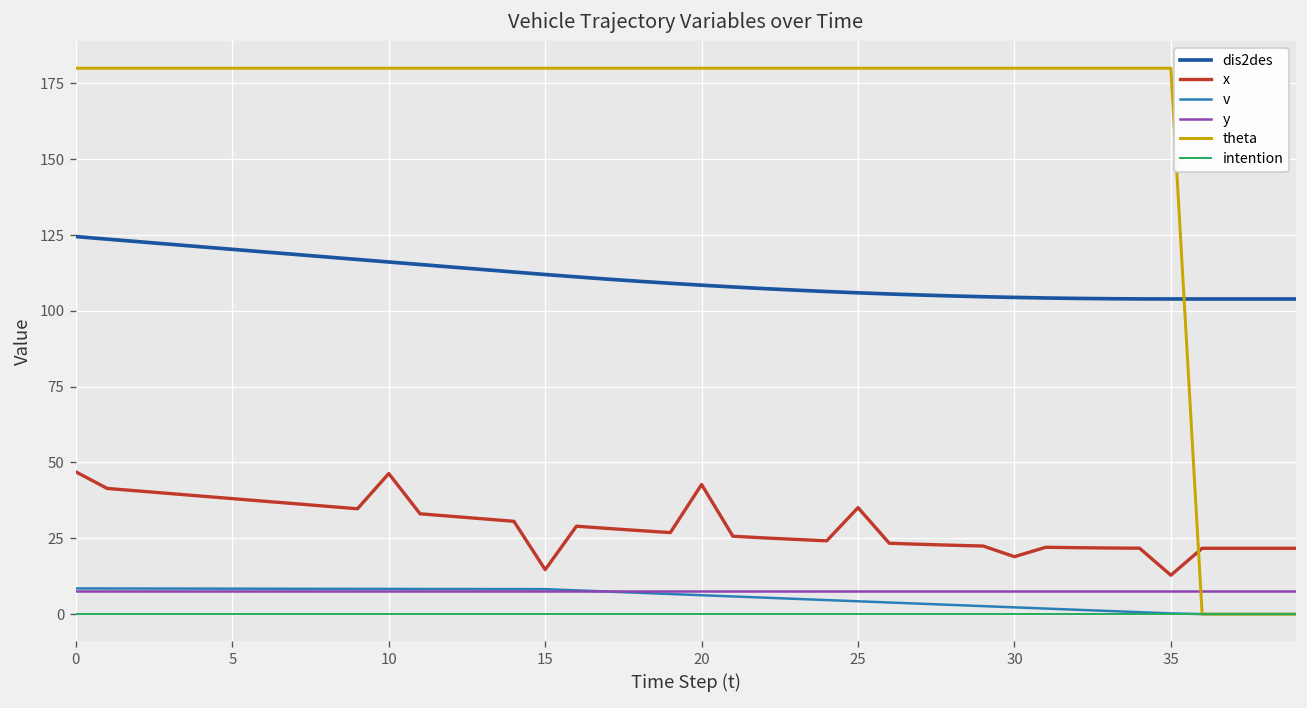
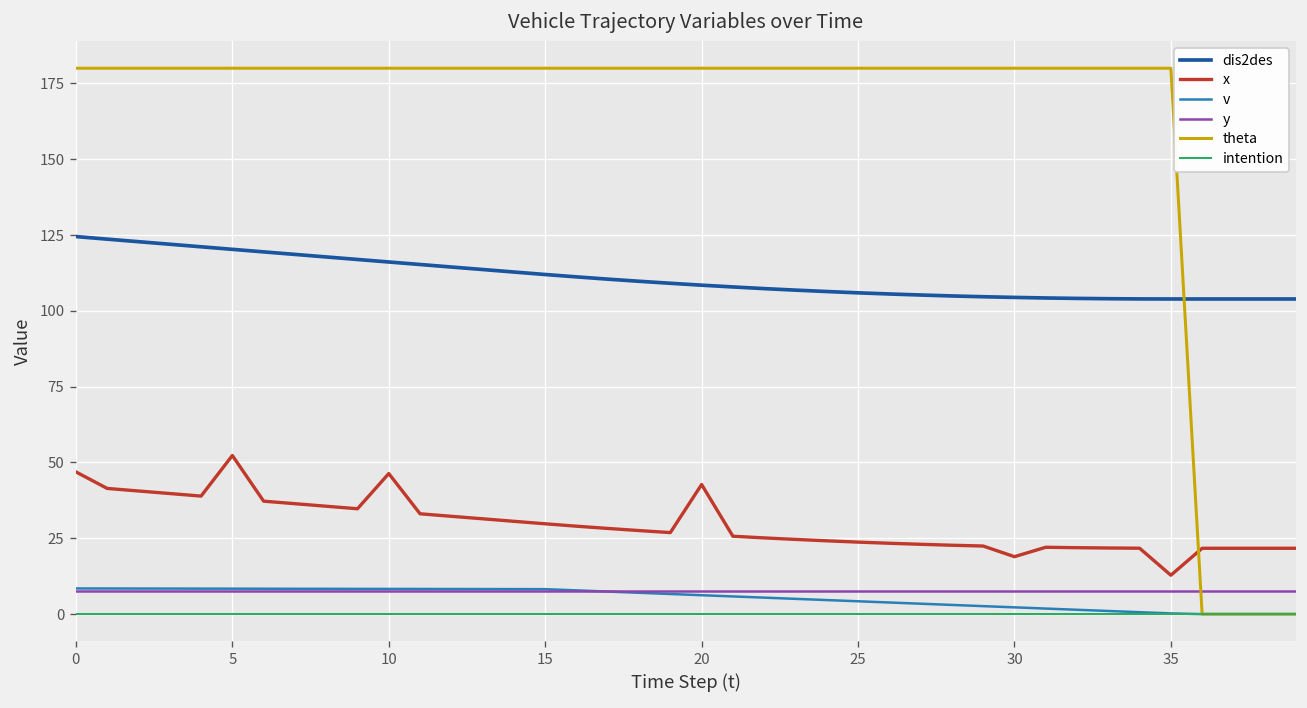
  {
    "x": {
      "0": 47,
-     "5": 38,
+     "5": 52,
      "10": 46,
-     "15": 15,
+     "15": 30,
      "20": 43,
-     "25": 35,
+     "25": 24,
      "30": 19,
      "35": 13
    },
    "y": {
      "20": 8,
      "25": 8,
      "30": 8,
      "35": 8
    },
    "theta": {
      "0": 180,
      "5": 180,
      "10": 180,
      "15": 180,
      "20": 180,
      "25": 180,
      "30": 180,
      "35": 180
    },
    "intention": {
      "0": 0,
      "5": 0,
      "10": 0,
      "15": 0,
      "20": 0,
      "25": 0,
      "30": 0
    }
  }
